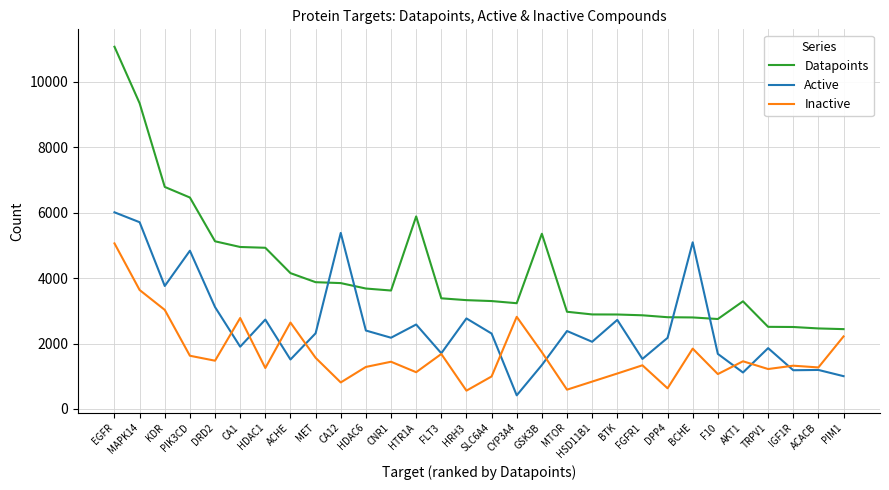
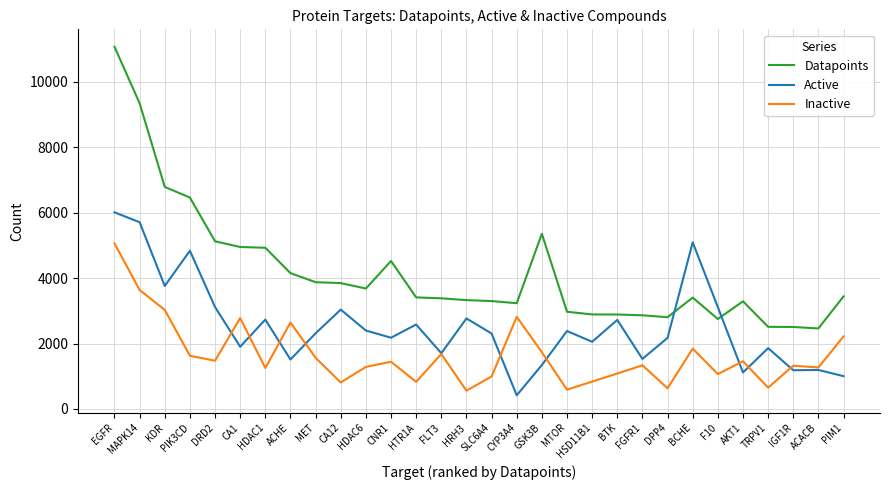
  {
    "Datapoints": {
      "EGFR": 11100,
      "MAPK14": 9300,
      "KDR": 6800,
      "PIK3CD": 6500,
      "DRD2": 5100,
      "CA1": 5000,
      "HDAC1": 4900,
      "ACHE": 4200,
      "MET": 3900,
      "CA12": 3800,
      "HDAC6": 3700,
-     "CNR1": 3600,
-     "HTR1A": 5900,
+     "CNR1": 4500,
+     "HTR1A": 3400,
      "FLT3": 3400,
      "HRH3": 3300,
      "SLC6A4": 3300,
      "CYP3A4": 3200,
      "GSK3B": 5400,
      "MTOR": 3000,
      "HSD11B1": 2900,
      "BTK": 2900,
      "FGFR1": 2900,
      "DPP4": 2800,
-     "BCHE": 2800,
+     "BCHE": 3400,
      "F10": 2700,
      "AKT1": 3300,
      "TRPV1": 2500,
      "IGF1R": 2500,
      "ACACB": 2500,
-     "PIM1": 2400
+     "PIM1": 3400
    },
    "Active": {
      "EGFR": 6000,
      "MAPK14": 5700,
      "KDR": 3800,
      "PIK3CD": 4800,
      "DRD2": 3100,
      "CA1": 1900,
      "HDAC1": 2700,
      "ACHE": 1500,
      "MET": 2300,
-     "CA12": 5400,
+     "CA12": 3000,
      "HDAC6": 2400,
      "CNR1": 2200,
      "HTR1A": 2600,
      "HRH3": 2800,
      "SLC6A4": 2300,
      "CYP3A4": 400,
      "GSK3B": 1300,
      "MTOR": 2400,
      "HSD11B1": 2100,
      "BTK": 2700,
      "FGFR1": 1500,
      "DPP4": 2200,
      "BCHE": 5100,
-     "F10": 1700,
+     "F10": 3100,
      "AKT1": 1100,
      "TRPV1": 1900,
      "IGF1R": 1200,
      "PIM1": 1000
    },
    "Inactive": {
      "EGFR": 5100,
      "MAPK14": 3600,
      "KDR": 3000,
      "PIK3CD": 1600,
      "DRD2": 1500,
      "CA1": 2800,
      "HDAC1": 1300,
      "ACHE": 2600,
      "MET": 1600,
      "CA12": 800,
      "HDAC6": 1300,
      "CNR1": 1400,
-     "HTR1A": 1100,
+     "HTR1A": 800,
      "HRH3": 600,
      "SLC6A4": 1000,
      "CYP3A4": 2800,
      "GSK3B": 1700,
      "MTOR": 600,
      "HSD11B1": 800,
      "BTK": 1100,
      "FGFR1": 1300,
      "DPP4": 600,
      "BCHE": 1800,
      "F10": 1100,
      "AKT1": 1500,
-     "TRPV1": 1200,
+     "TRPV1": 700,
      "IGF1R": 1300,
      "PIM1": 2200
    }
  }
